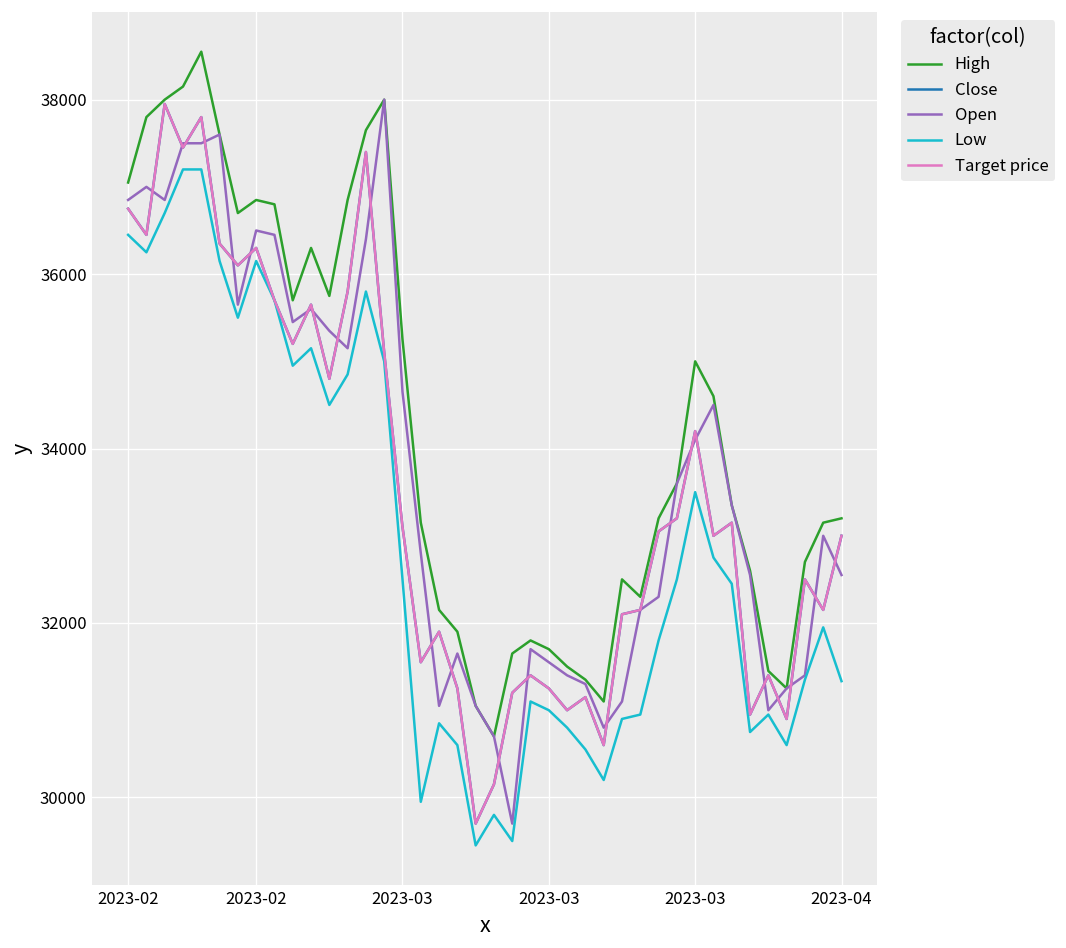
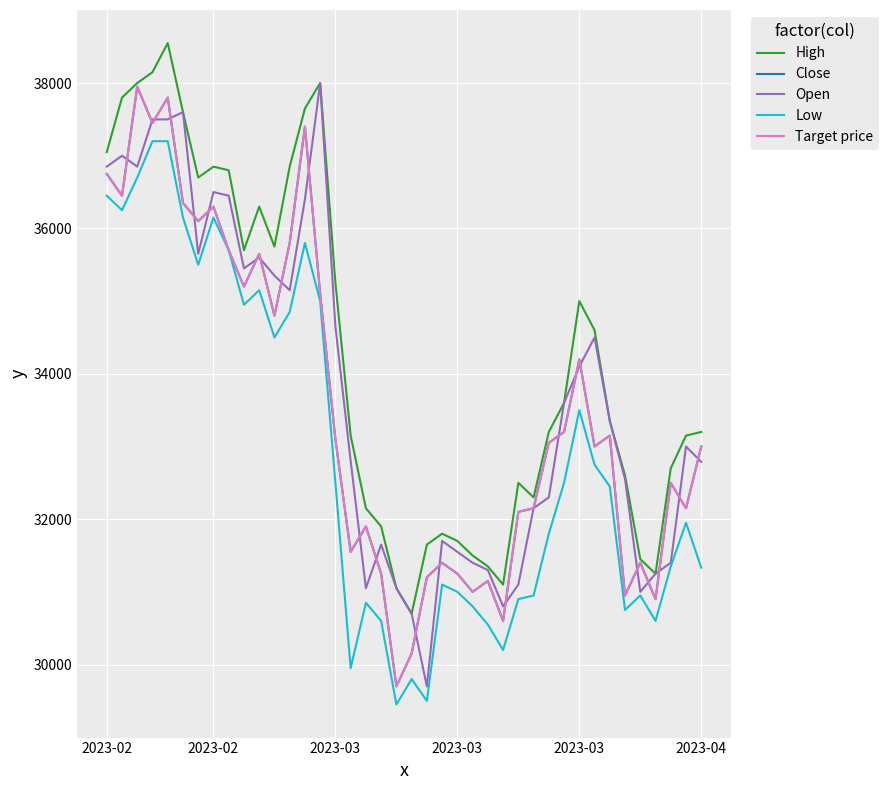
  {
    "High": {
      "2023-04": 33200
    },
    "Target price": {
      "2023-04": 33000
    },
    "Open": {
-     "2023-04": 32600
+     "2023-04": 32800
    },
    "Low": {
      "2023-04": 31300
    }
  }
